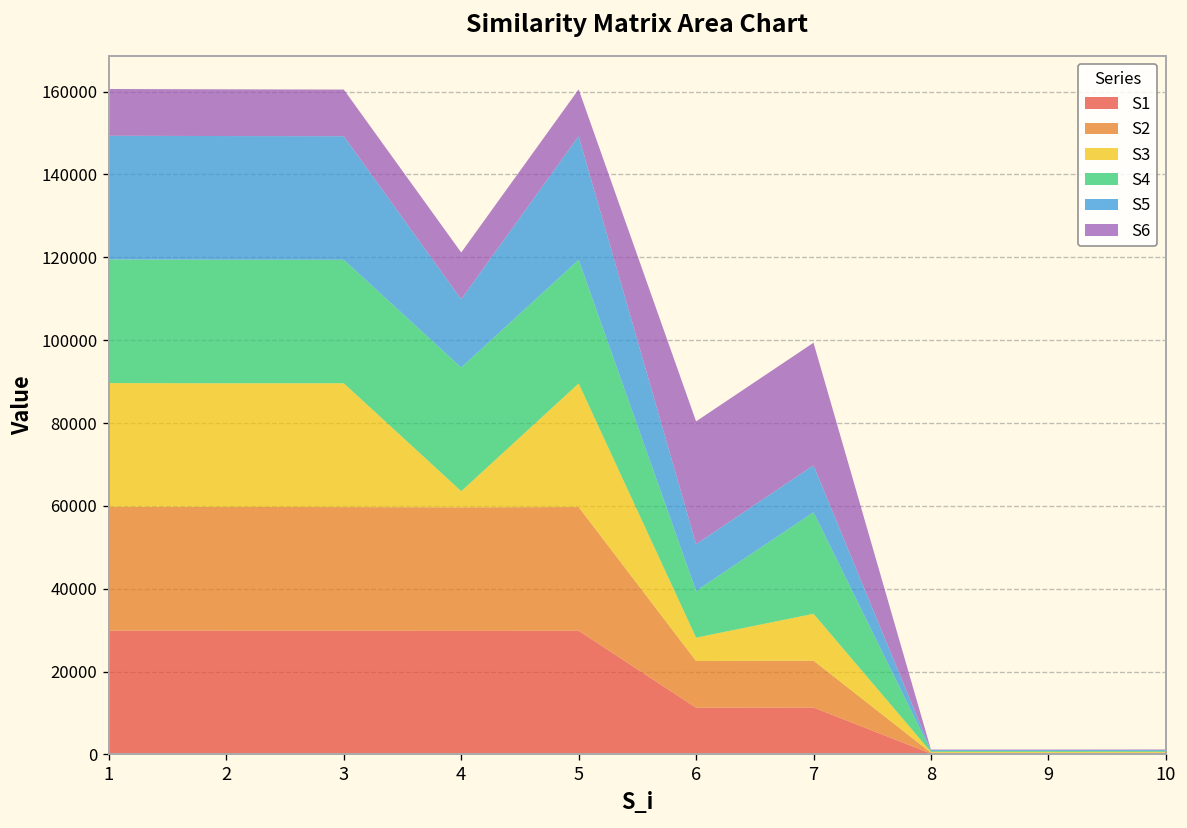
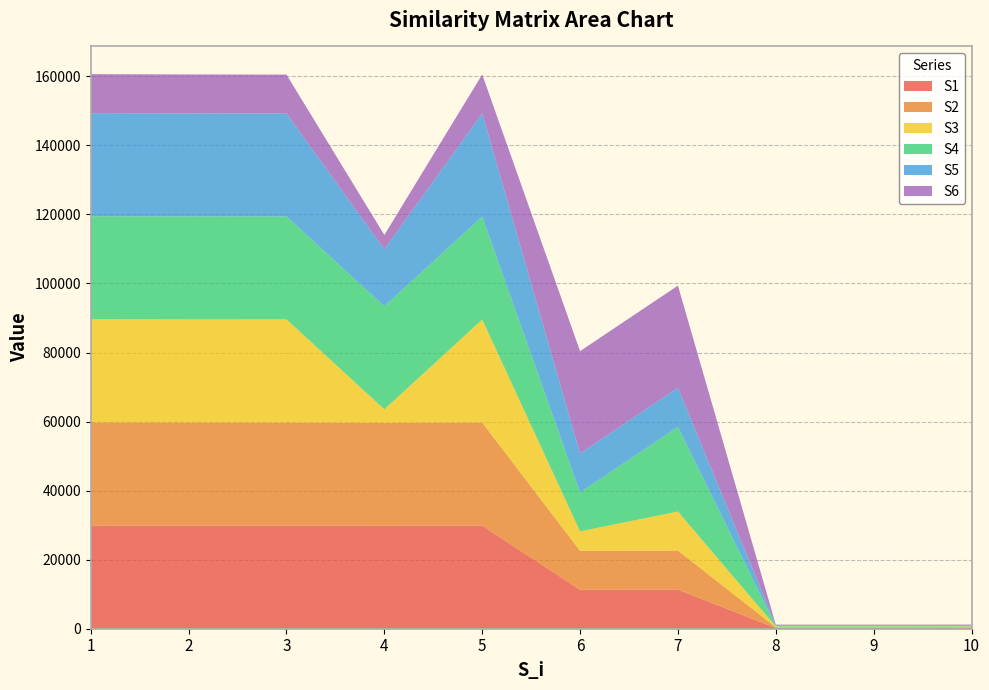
  {
    "S3": {
      "1": 30000,
      "2": 30000,
      "3": 30000,
      "4": 4000,
      "5": 30000,
      "6": 6000,
      "7": 11000
    },
    "S4": {
      "1": 30000,
      "2": 30000,
      "3": 30000,
      "4": 30000,
      "5": 30000,
      "6": 11000,
      "7": 25000
    },
    "S5": {
      "1": 30000,
      "2": 30000,
      "3": 30000,
      "4": 16000,
      "5": 30000,
      "6": 11000,
      "7": 11000
    },
    "S6": {
      "1": 11000,
      "2": 11000,
      "3": 11000,
-     "4": 11000,
+     "4": 4000,
      "5": 11000,
      "6": 30000,
      "7": 30000
    }
  }
